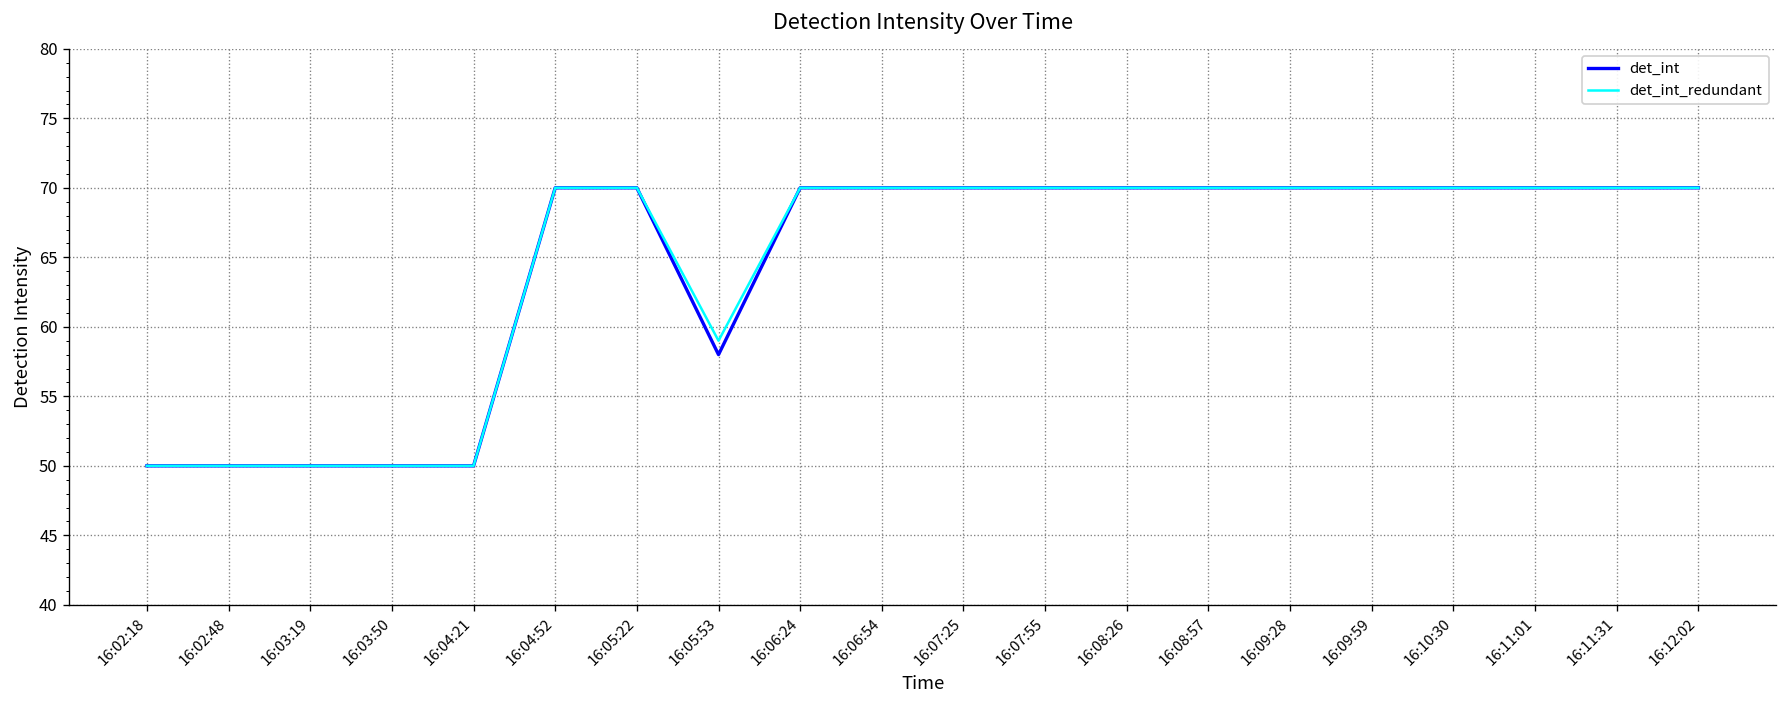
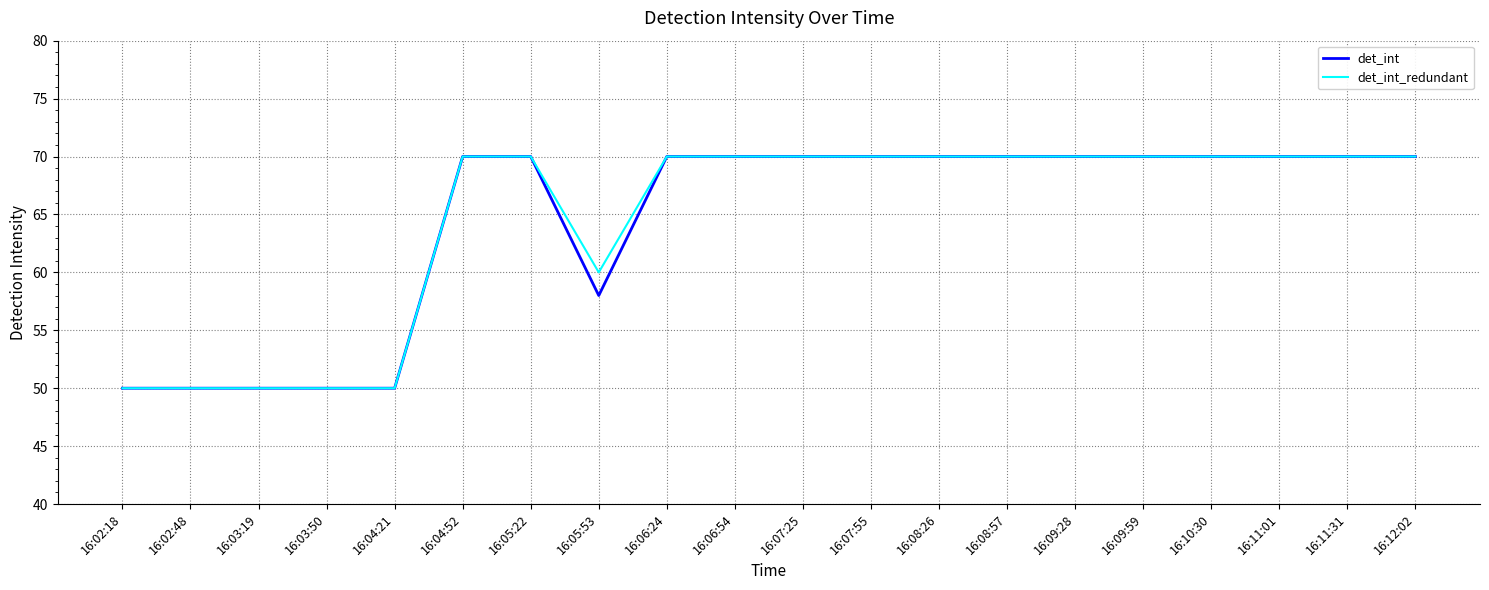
  {
    "det_int": {
      "16:05:53": 58
    },
    "det_int_redundant": {
-     "16:05:53": 59
+     "16:05:53": 60
    }
  }
